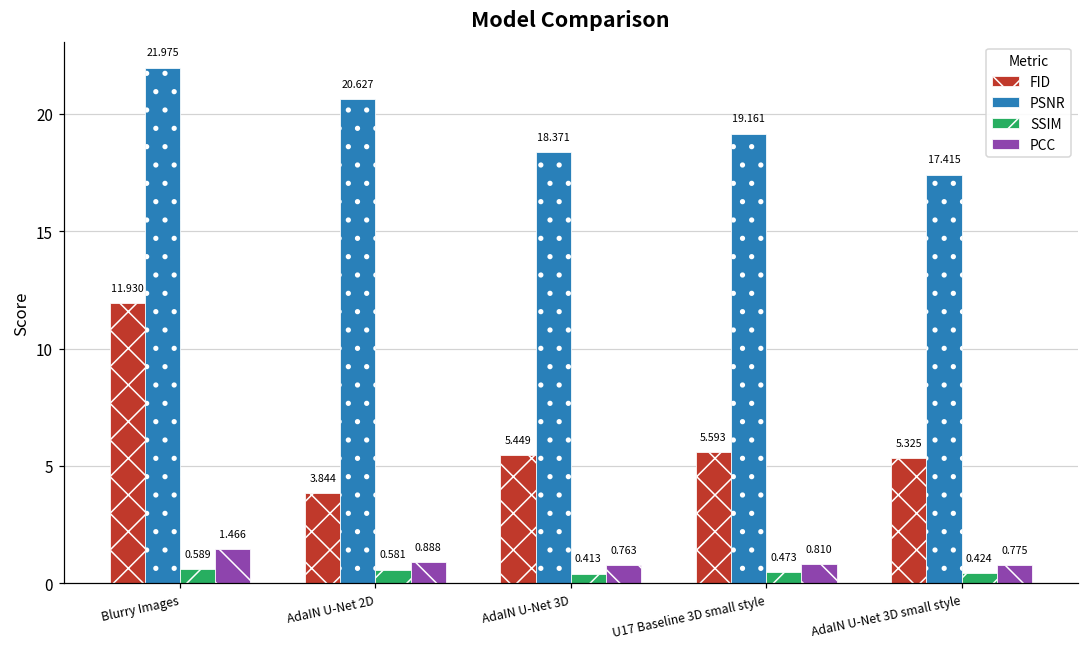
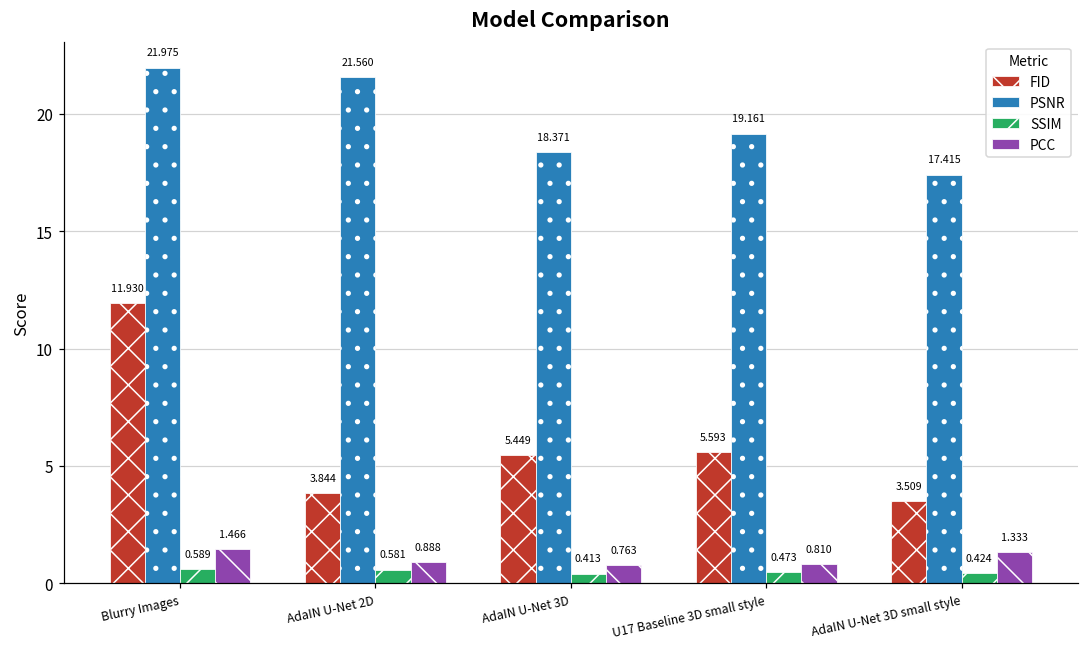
  {
    "FID": {
      "Blurry Images": 11.930,
      "AdaIN U-Net 2D": 3.844,
      "AdaIN U-Net 3D": 5.449,
      "U17 Baseline 3D small style": 5.593,
-     "AdaIN U-Net 3D small style": 5.325
+     "AdaIN U-Net 3D small style": 3.509
    },
    "PSNR": {
      "Blurry Images": 21.975,
-     "AdaIN U-Net 2D": 20.627,
+     "AdaIN U-Net 2D": 21.560,
      "AdaIN U-Net 3D": 18.371,
      "U17 Baseline 3D small style": 19.161,
      "AdaIN U-Net 3D small style": 17.415
    },
    "SSIM": {
      "Blurry Images": 0.589,
      "AdaIN U-Net 2D": 0.581,
      "AdaIN U-Net 3D": 0.413,
      "U17 Baseline 3D small style": 0.473,
      "AdaIN U-Net 3D small style": 0.424
    },
    "PCC": {
      "Blurry Images": 1.466,
      "AdaIN U-Net 2D": 0.888,
      "AdaIN U-Net 3D": 0.763,
      "U17 Baseline 3D small style": 0.810,
-     "AdaIN U-Net 3D small style": 0.775
+     "AdaIN U-Net 3D small style": 1.333
    }
  }
